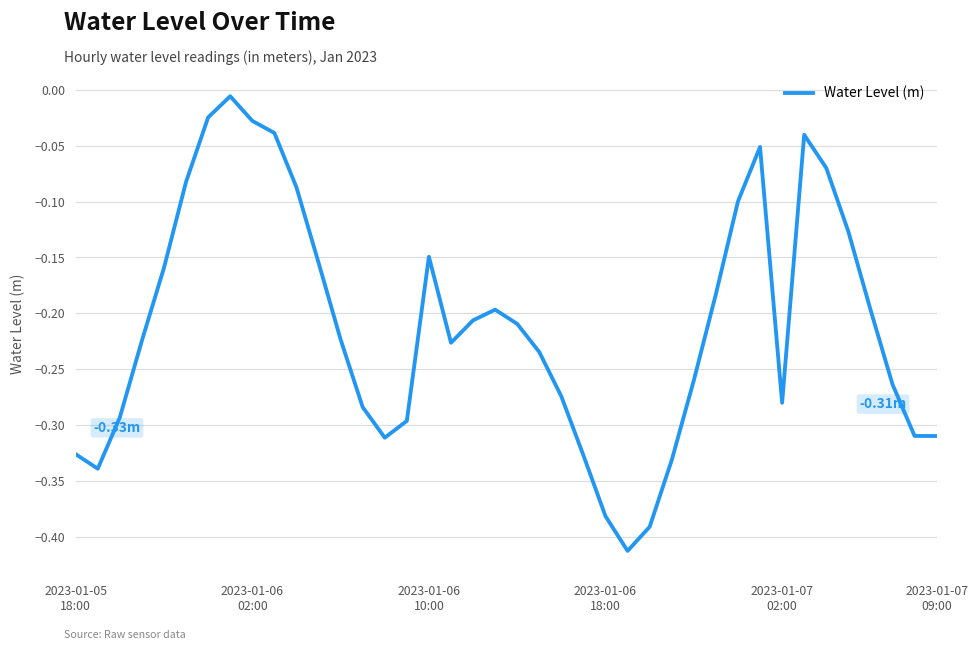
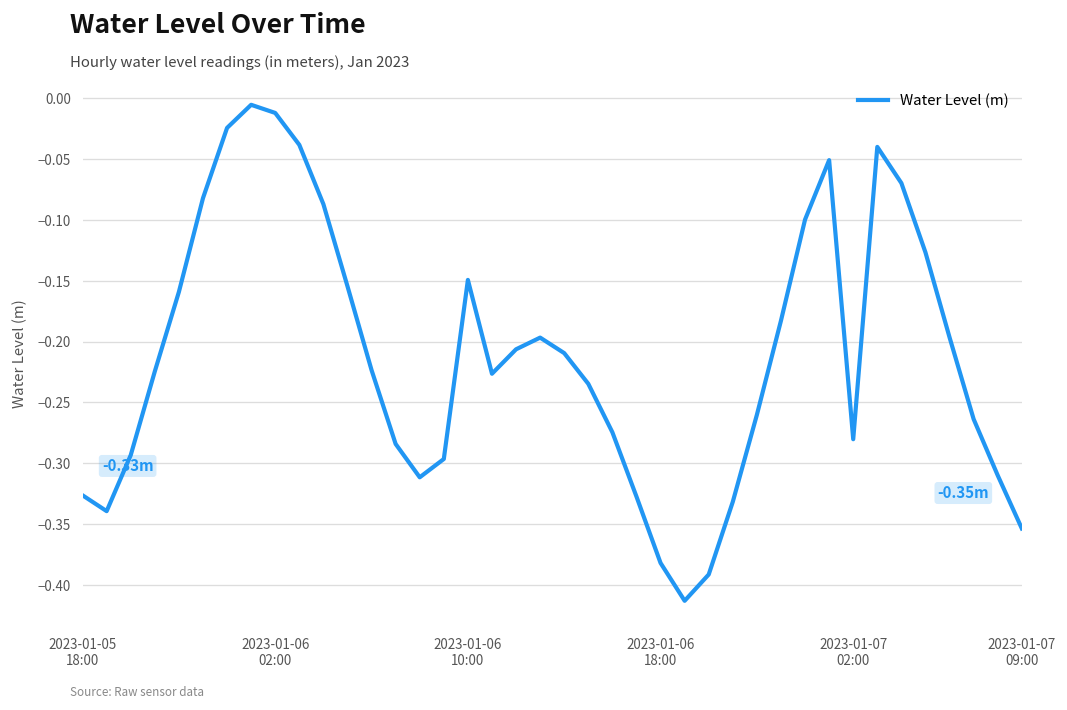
  {
-   "2023-01-06 02:00": "-0.028",
-   "2023-01-07 09:00": "-0.31m"
+   "2023-01-06 02:00": "-0.012",
+   "2023-01-07 09:00": "-0.35m"
  }
